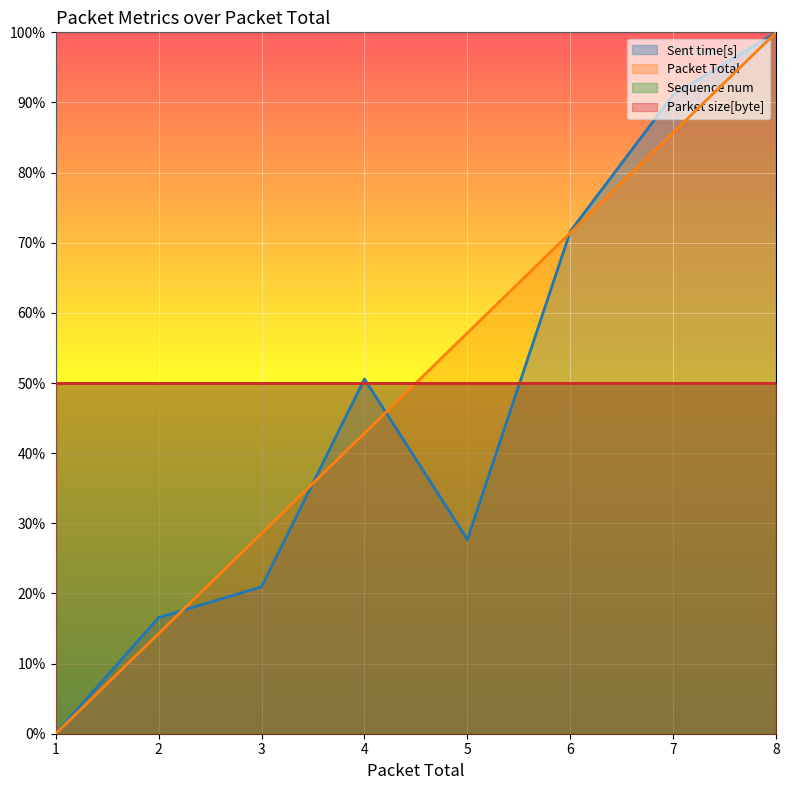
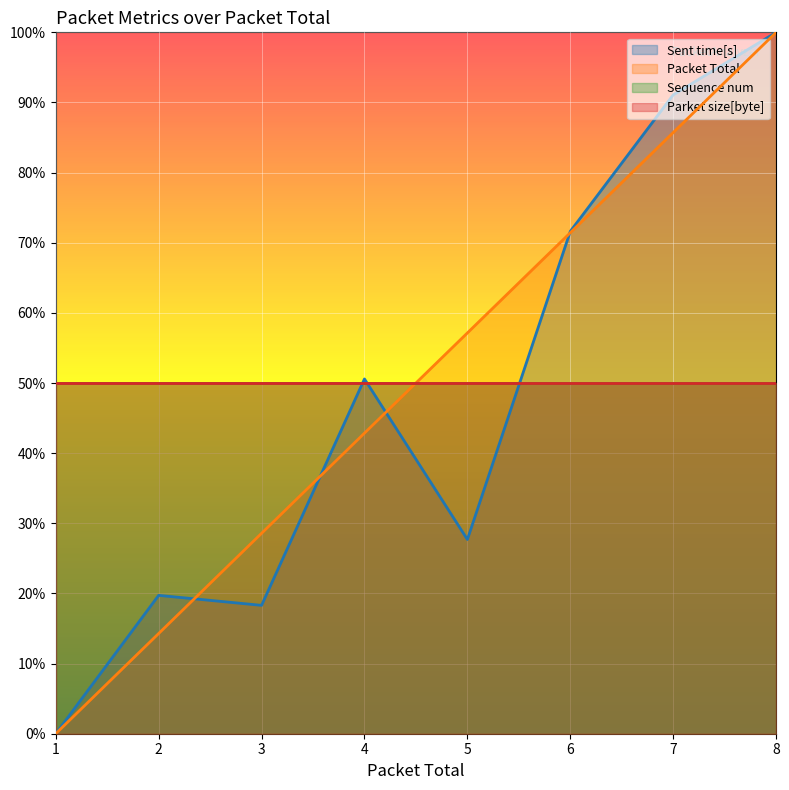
  {
    "Sent time[s]": {
-     "2": "17%",
-     "3": "21%",
+     "2": "20%",
+     "3": "18%",
      "4": "51%",
      "5": "28%"
    }
  }
